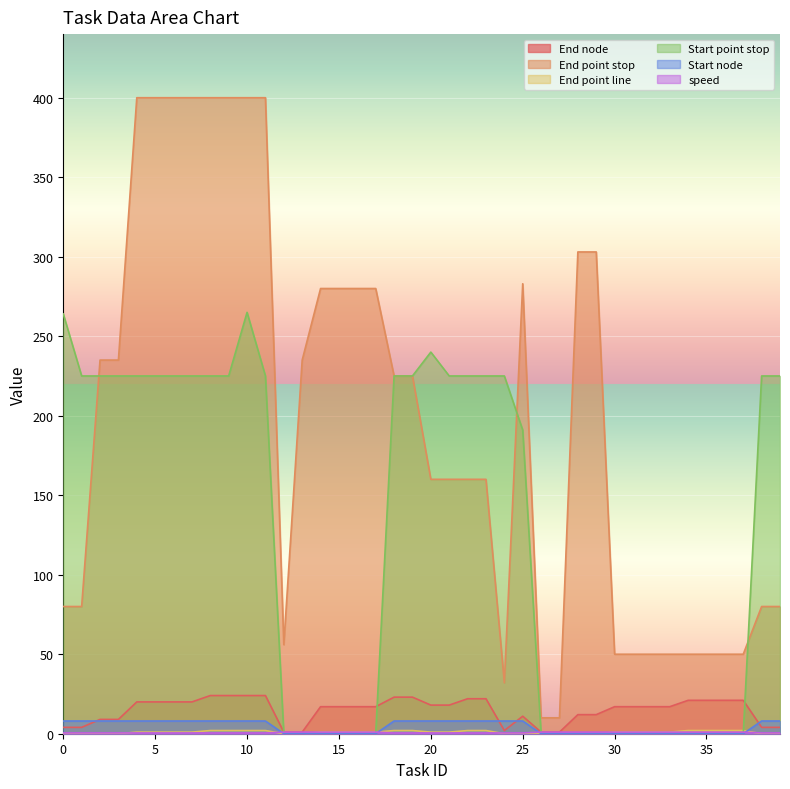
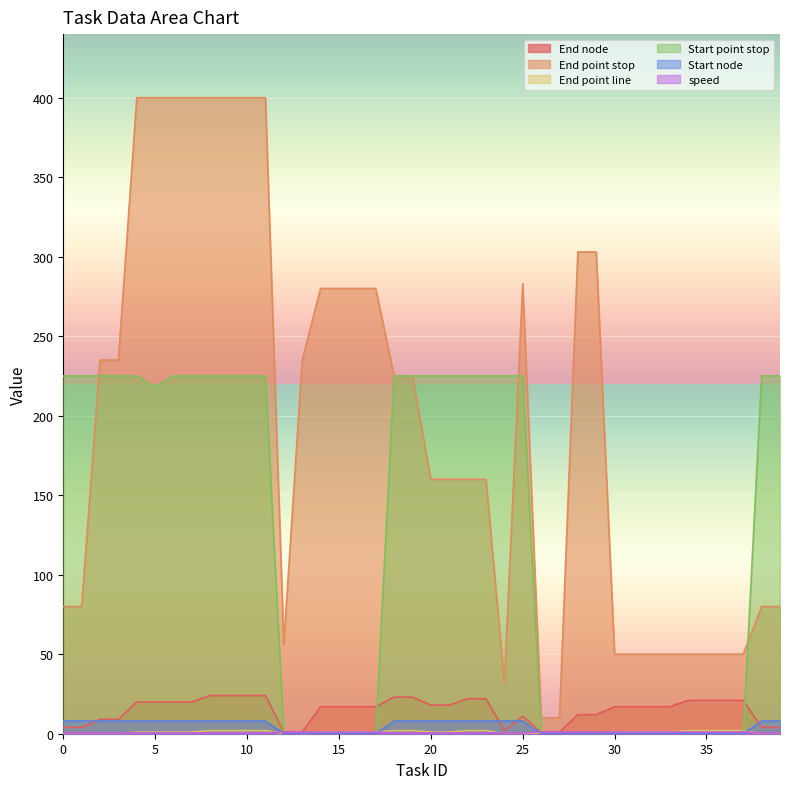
  {
    "Start point stop": {
-     "0": 264,
-     "5": 225,
-     "10": 265,
-     "20": 240,
-     "25": 191
+     "0": 225,
+     "5": 218,
+     "10": 225,
+     "20": 225,
+     "25": 225
    },
    "Start node": {
      "0": 8,
      "5": 8,
      "10": 8,
      "20": 8,
      "25": 8
    }
  }
